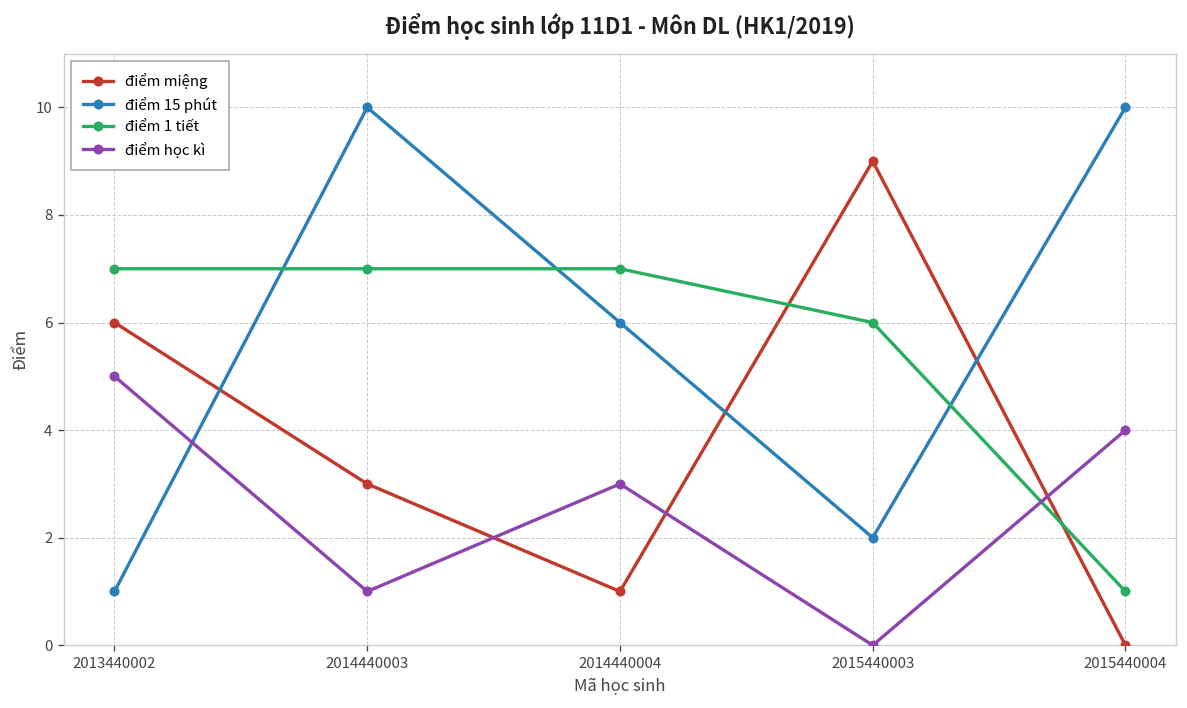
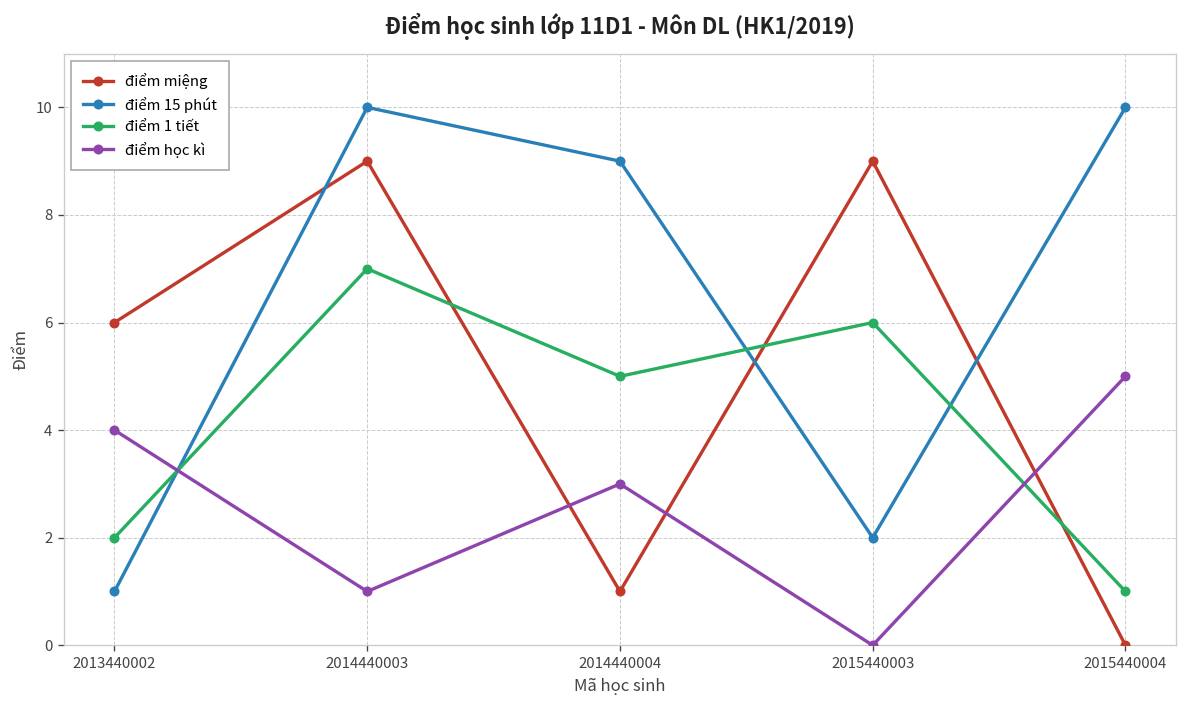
  {
    "điểm miệng": {
      "2013440002": 6,
-     "2014440003": 3,
+     "2014440003": 9,
      "2014440004": 1,
      "2015440003": 9,
      "2015440004": 0
    },
    "điểm 15 phút": {
      "2013440002": 1,
      "2014440003": 10,
-     "2014440004": 6,
+     "2014440004": 9,
      "2015440003": 2,
      "2015440004": 10
    },
    "điểm 1 tiết": {
-     "2013440002": 7,
+     "2013440002": 2,
      "2014440003": 7,
-     "2014440004": 7,
+     "2014440004": 5,
      "2015440003": 6,
      "2015440004": 1
    },
    "điểm học kì": {
-     "2013440002": 5,
+     "2013440002": 4,
      "2014440003": 1,
      "2014440004": 3,
      "2015440003": 0,
-     "2015440004": 4
+     "2015440004": 5
    }
  }
